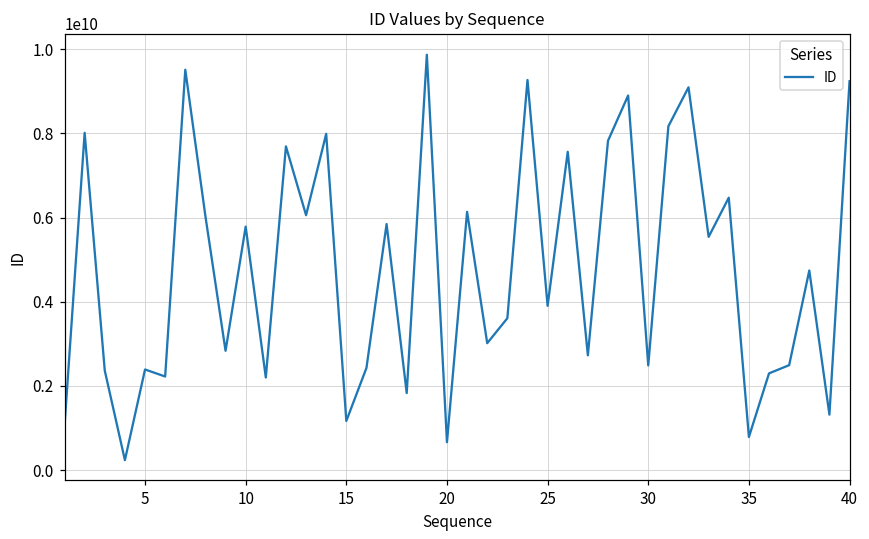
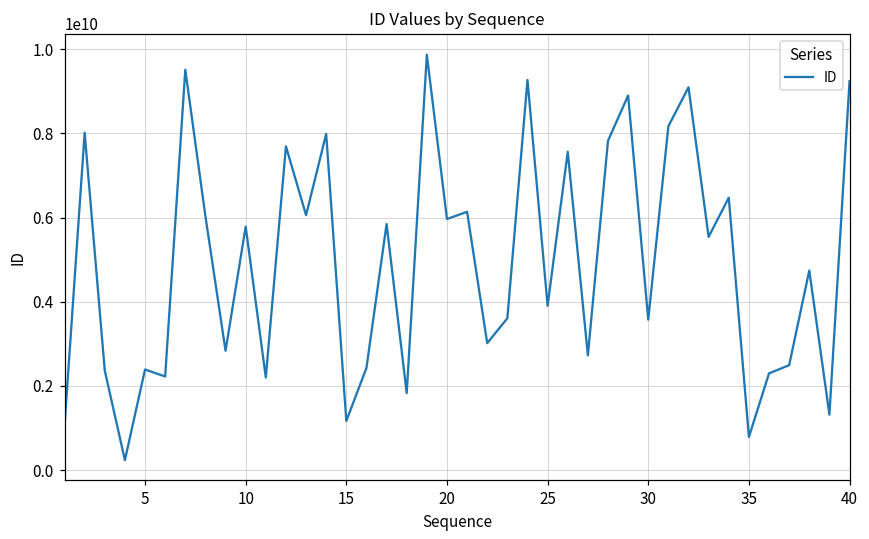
  {
    "5": 2400000000,
    "10": 5800000000,
    "15": 1200000000,
-   "20": 700000000,
+   "20": 6000000000,
    "25": 3900000000,
-   "30": 2500000000,
+   "30": 3600000000,
    "35": 800000000,
    "40": 9200000000
  }
